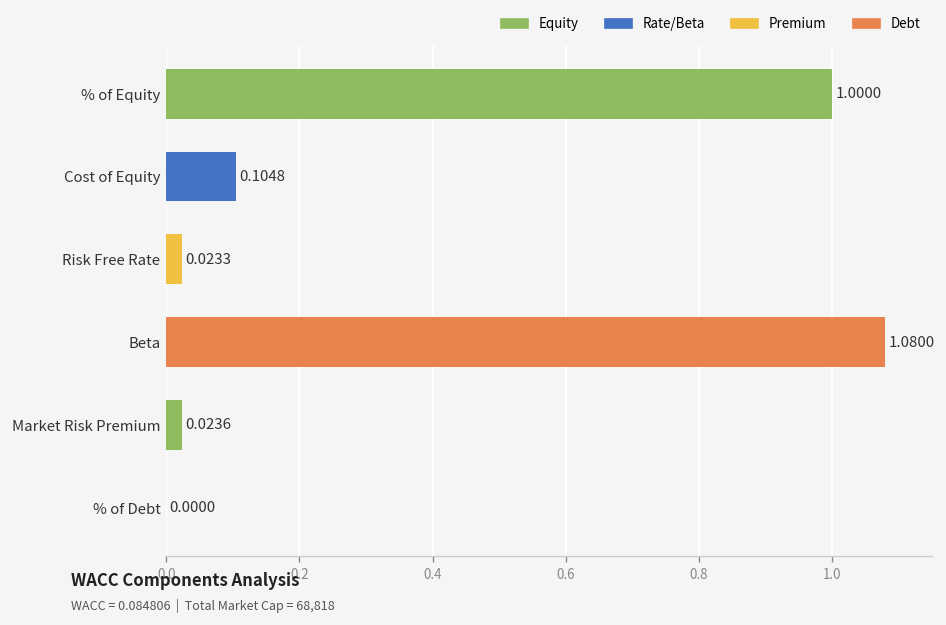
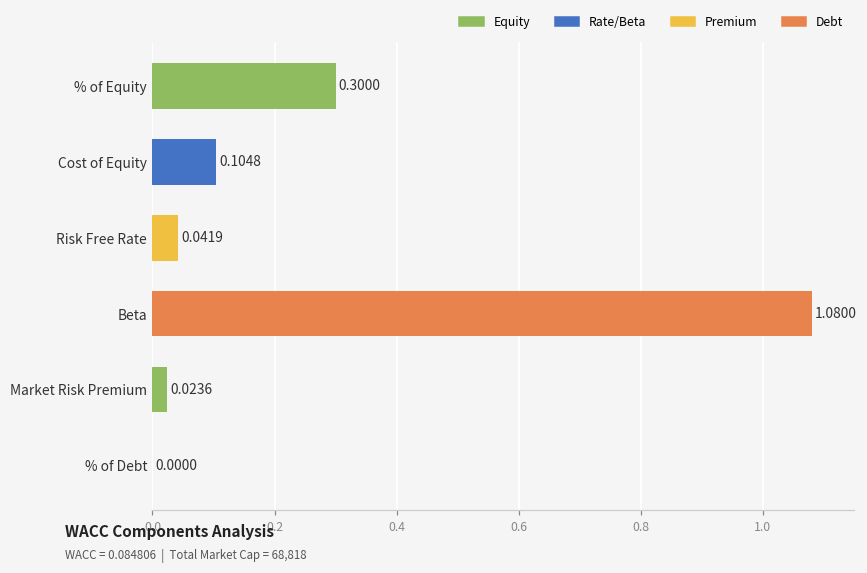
  {
-   "% of Equity": 1.0000,
+   "% of Equity": 0.3000,
    "Cost of Equity": 0.1048,
-   "Risk Free Rate": 0.0233,
+   "Risk Free Rate": 0.0419,
    "Beta": 1.0800,
    "Market Risk Premium": 0.0236,
    "% of Debt": 0.0000
  }
